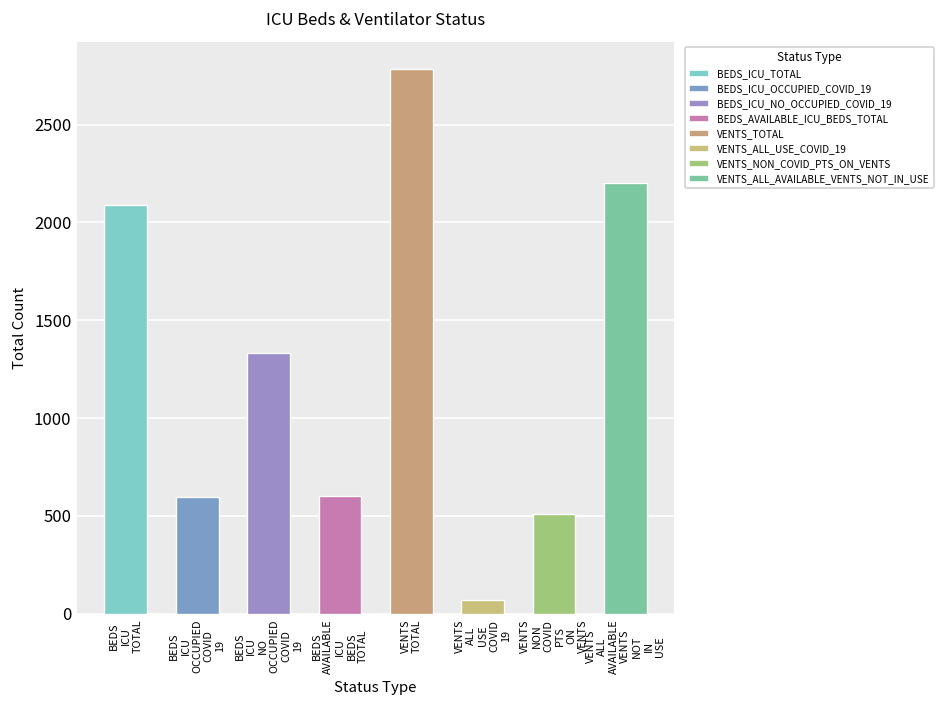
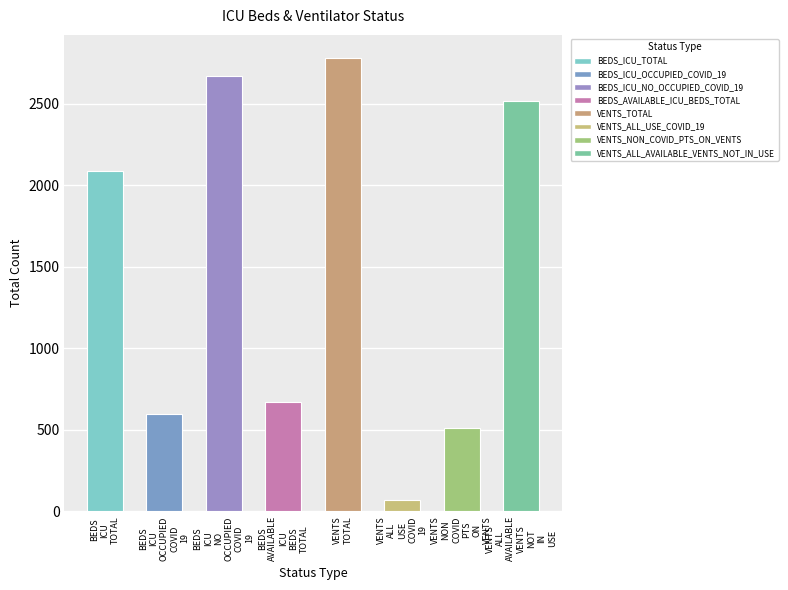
  {
    "BEDS ICU TOTAL": 2090,
    "BEDS ICU OCCUPIED COVID 19": 600,
-   "BEDS ICU NO OCCUPIED COVID 19": 1330,
-   "BEDS AVAILABLE ICU BEDS TOTAL": 600,
+   "BEDS ICU NO OCCUPIED COVID 19": 2670,
+   "BEDS AVAILABLE ICU BEDS TOTAL": 670,
    "VENTS TOTAL": 2780,
    "VENTS ALL USE COVID 19": 70,
    "VENTS NON COVID PTS ON VENTS": 510,
-   "VENTS ALL AVAILABLE VENTS NOT IN USE": 2200
+   "VENTS ALL AVAILABLE VENTS NOT IN USE": 2520
  }
